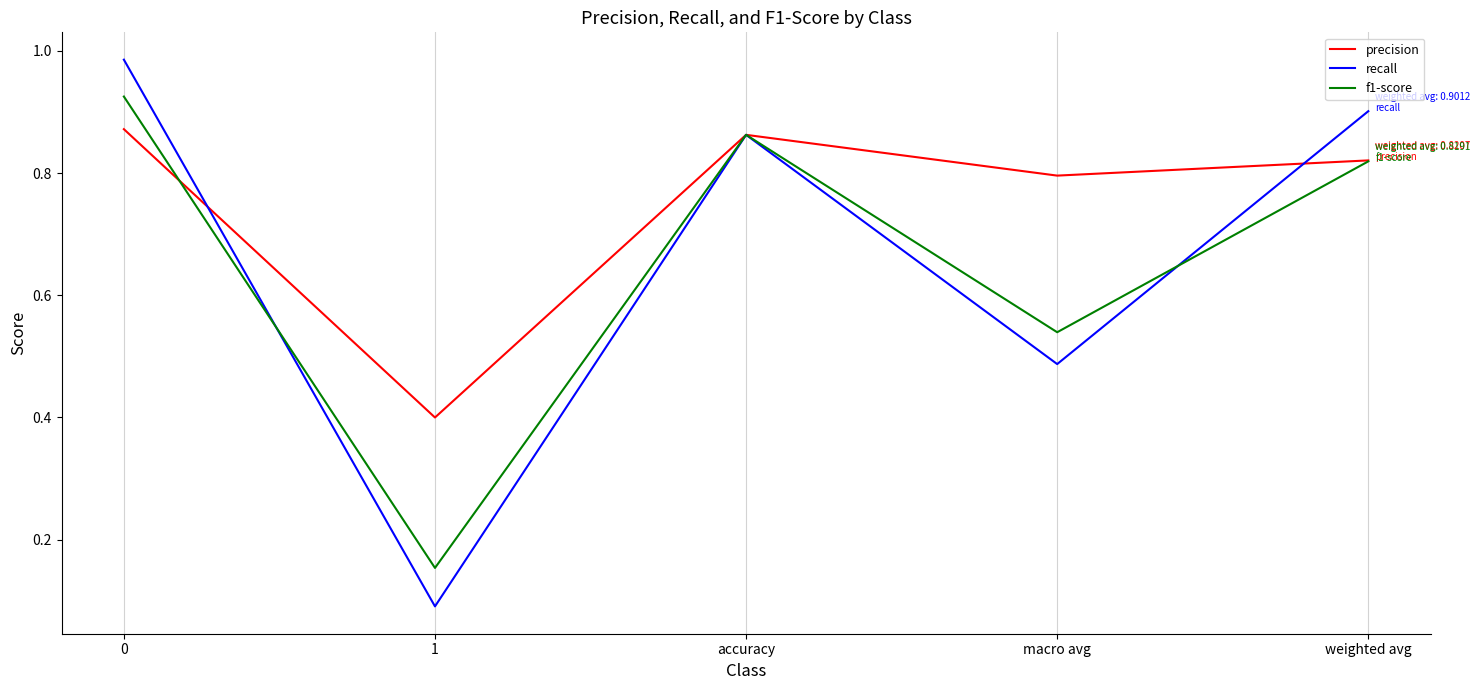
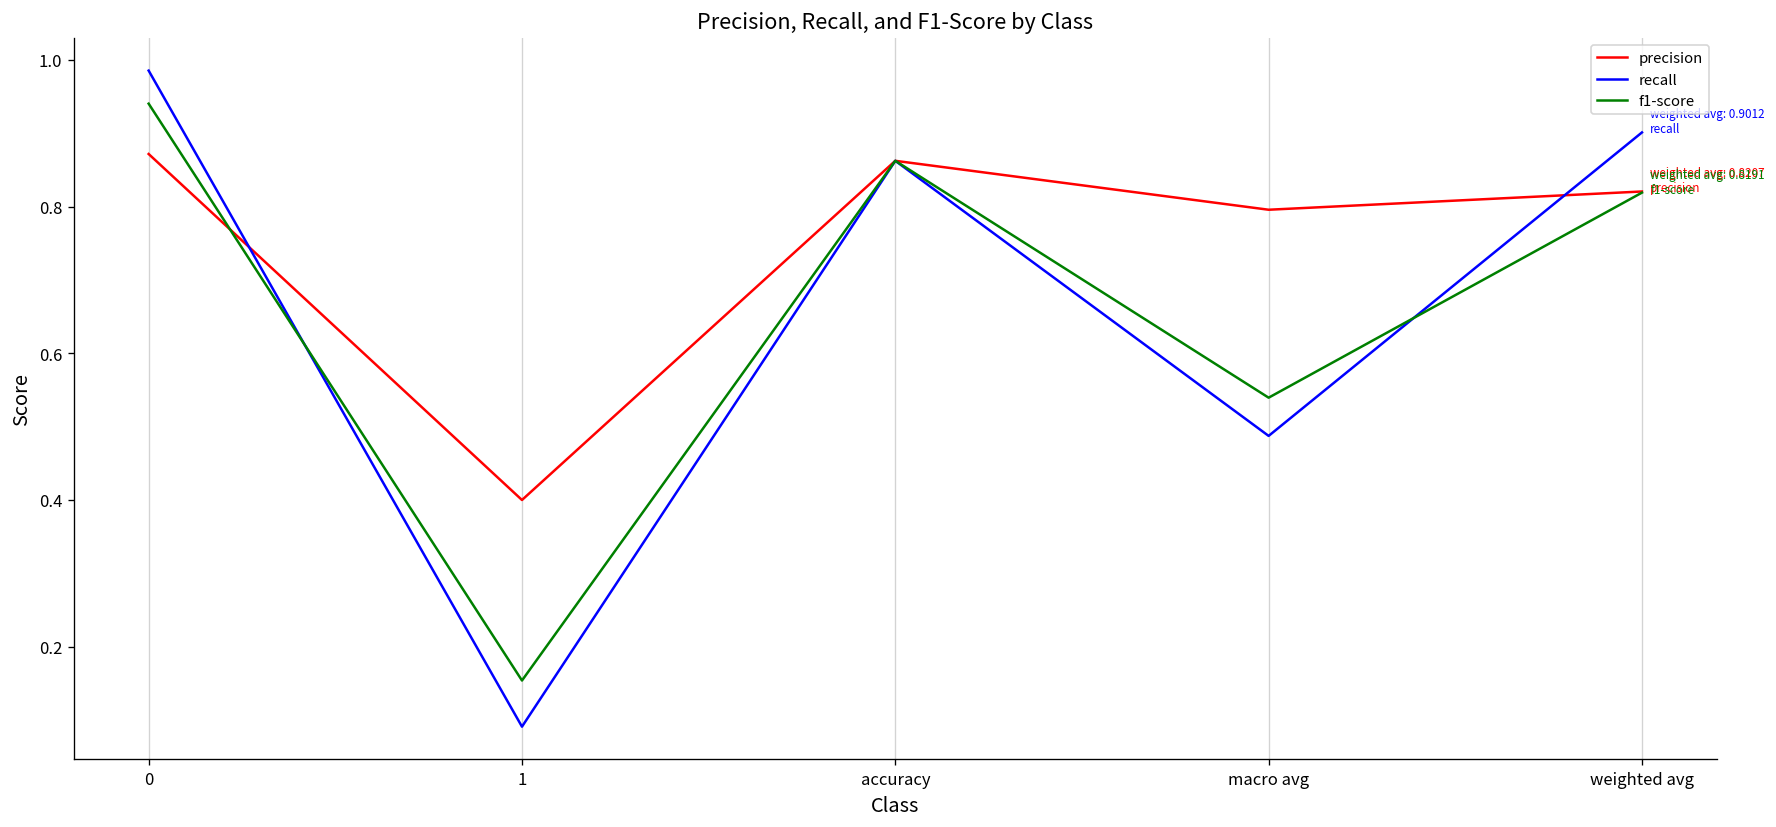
  {
    "precision": {
      "0": 0.87,
      "1": 0.40,
      "macro avg": 0.80
    },
    "recall": {
      "0": 0.99,
      "1": 0.09,
      "macro avg": 0.49
    },
    "f1-score": {
-     "0": 0.93,
+     "0": 0.94,
      "1": 0.15,
      "macro avg": 0.54
    }
  }
